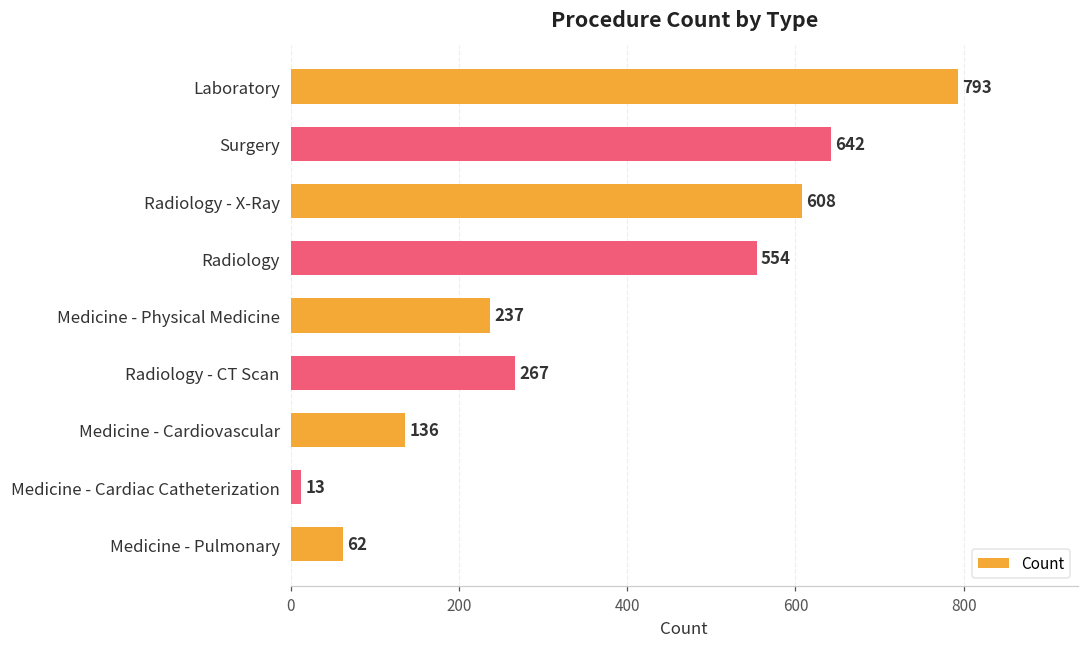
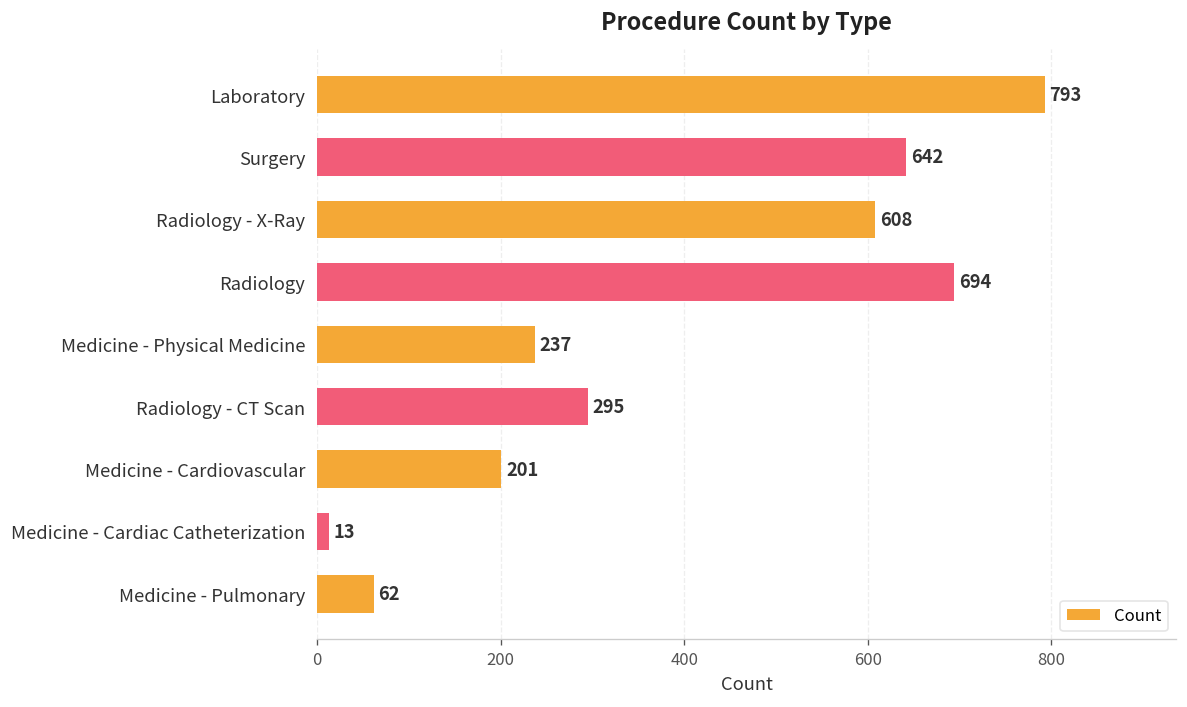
  {
    "Laboratory": 793,
    "Surgery": 642,
    "Radiology - X-Ray": 608,
-   "Radiology": 554,
+   "Radiology": 694,
    "Medicine - Physical Medicine": 237,
-   "Radiology - CT Scan": 267,
-   "Medicine - Cardiovascular": 136,
+   "Radiology - CT Scan": 295,
+   "Medicine - Cardiovascular": 201,
    "Medicine - Cardiac Catheterization": 13,
    "Medicine - Pulmonary": 62
  }
